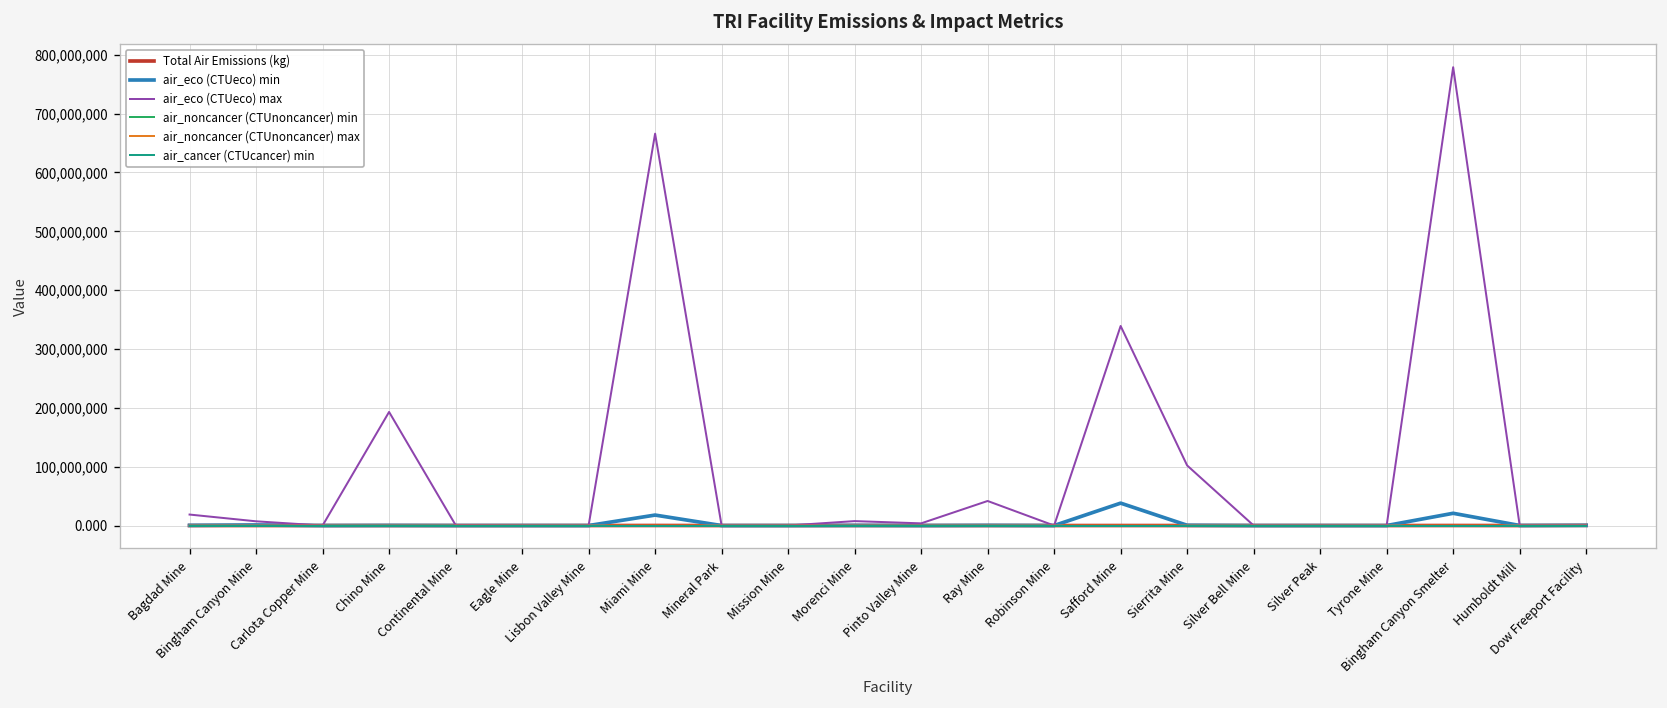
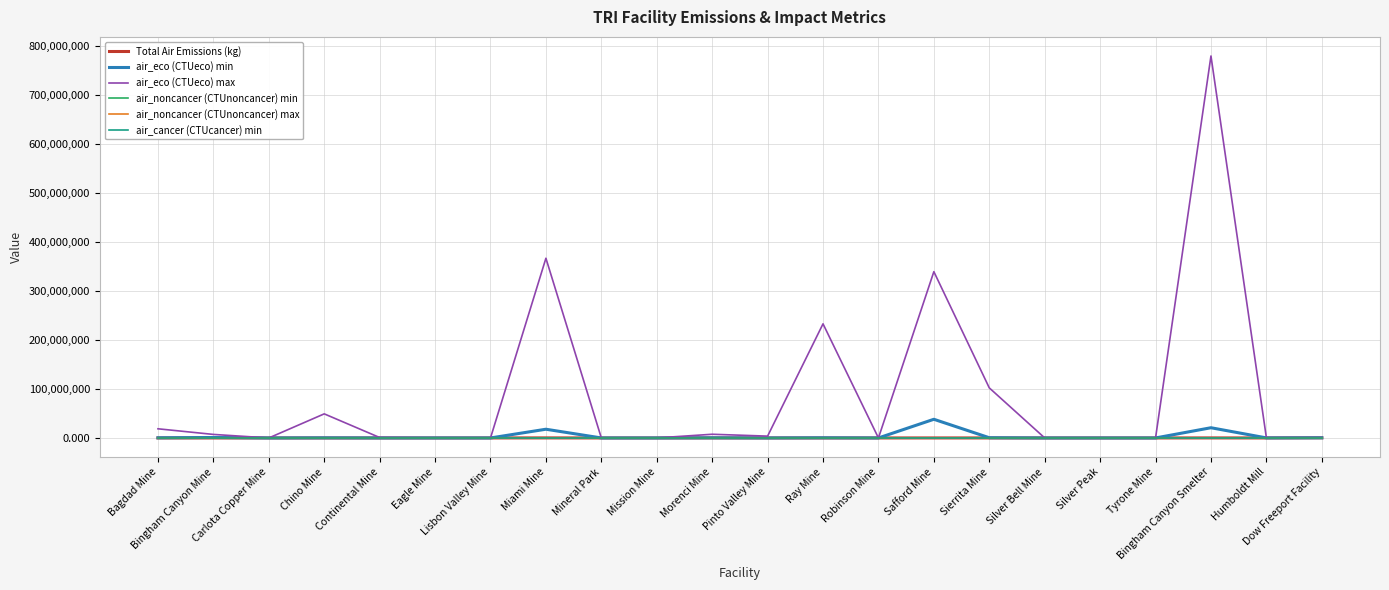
  {
    "air_cancer (CTUcancer) min": {
      "Miami Mine": "0",
      "Safford Mine": "0",
      "Bingham Canyon Smelter": "0"
    },
    "air_eco (CTUeco) min": {
      "Miami Mine": "20,000,000",
      "Safford Mine": "40,000,000",
      "Bingham Canyon Smelter": "20,000,000"
    },
    "air_eco (CTUeco) max": {
      "Bagdad Mine": "20,000,000",
      "Bingham Canyon Mine": "10,000,000",
-     "Chino Mine": "190,000,000",
-     "Miami Mine": "670,000,000",
+     "Chino Mine": "50,000,000",
+     "Miami Mine": "370,000,000",
      "Morenci Mine": "10,000,000",
-     "Ray Mine": "40,000,000",
+     "Ray Mine": "230,000,000",
      "Safford Mine": "340,000,000",
      "Sierrita Mine": "100,000,000",
      "Bingham Canyon Smelter": "780,000,000"
    }
  }
